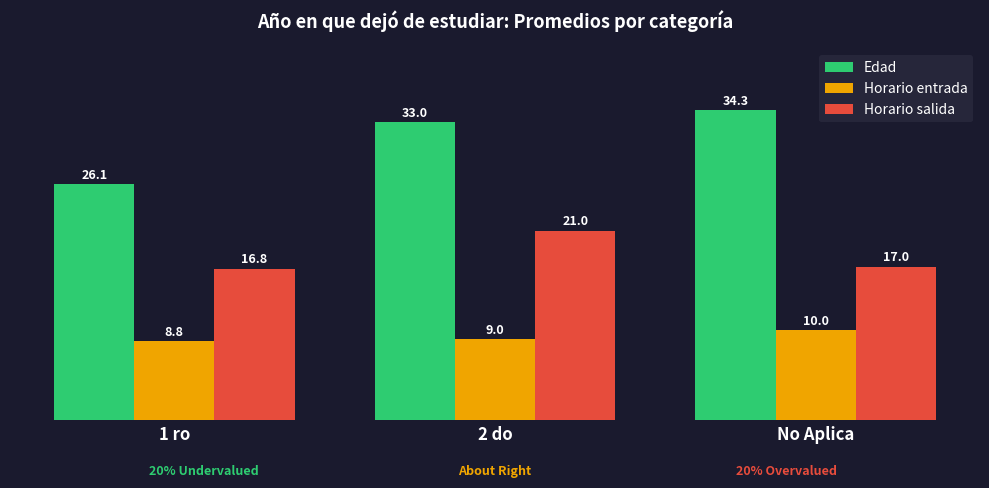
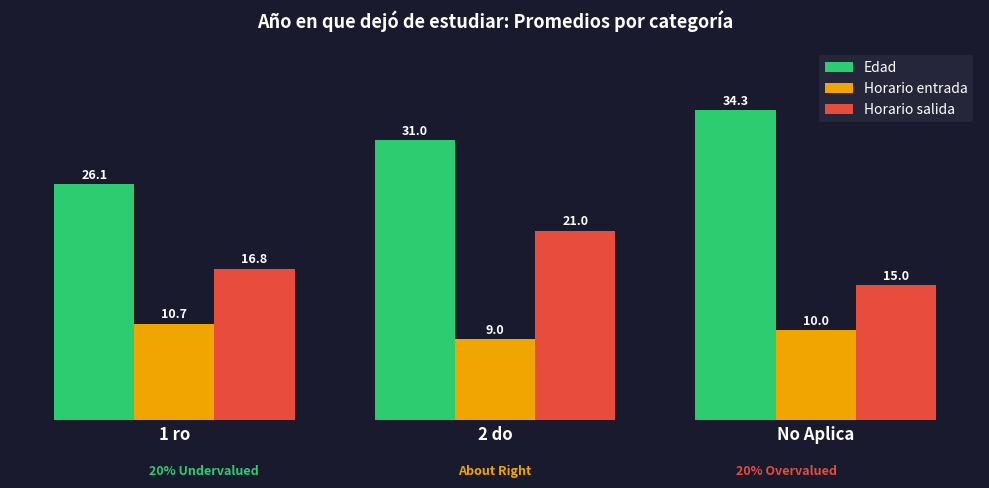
  {
    "Edad": {
      "1 ro": 26.1,
-     "2 do": 33.0,
+     "2 do": 31.0,
      "No Aplica": 34.3
    },
    "Horario entrada": {
-     "1 ro": 8.8,
+     "1 ro": 10.7,
      "2 do": 9.0,
      "No Aplica": 10.0
    },
    "Horario salida": {
      "1 ro": 16.8,
      "2 do": 21.0,
-     "No Aplica": 17.0
+     "No Aplica": 15.0
    }
  }
